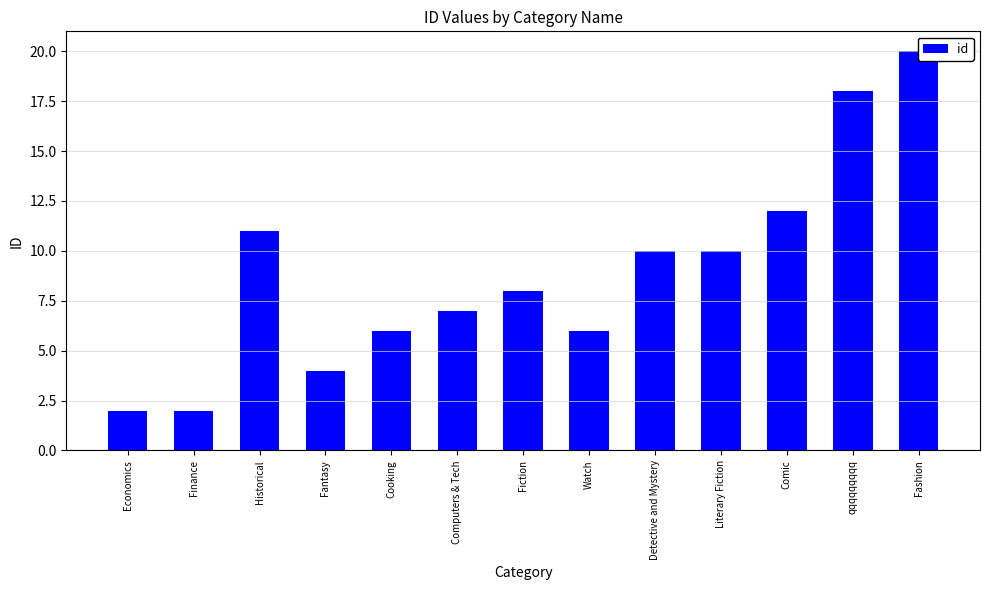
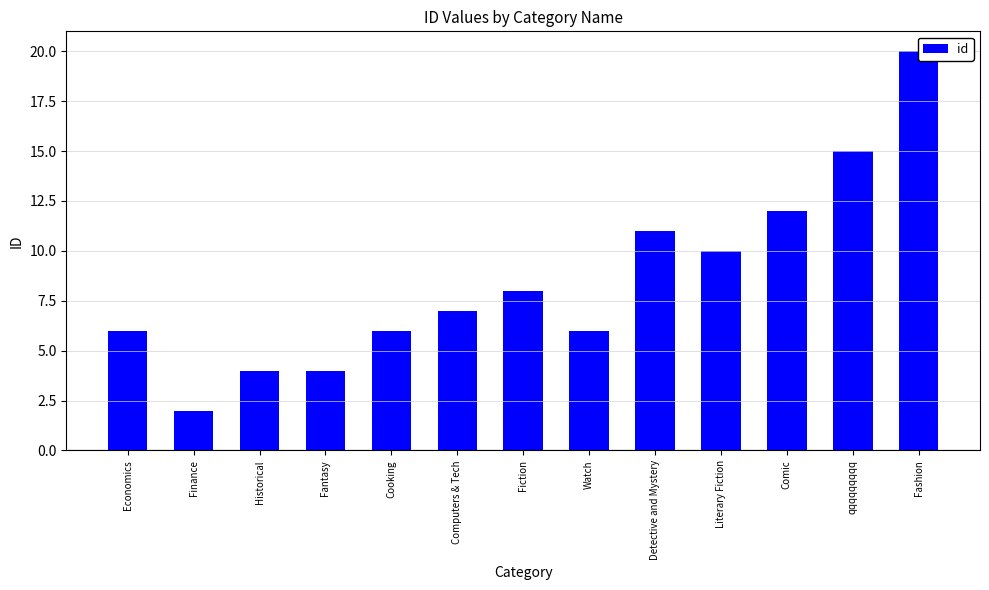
  {
-   "Economics": 2,
+   "Economics": 6,
    "Finance": 2,
-   "Historical": 11,
+   "Historical": 4,
    "Fantasy": 4,
    "Cooking": 6,
    "Computers & Tech": 7,
    "Fiction": 8,
    "Watch": 6,
-   "Detective and Mystery": 10,
+   "Detective and Mystery": 11,
    "Literary Fiction": 10,
    "Comic": 12,
-   "qqqqqqqqq": 18
+   "qqqqqqqqq": 15
  }
